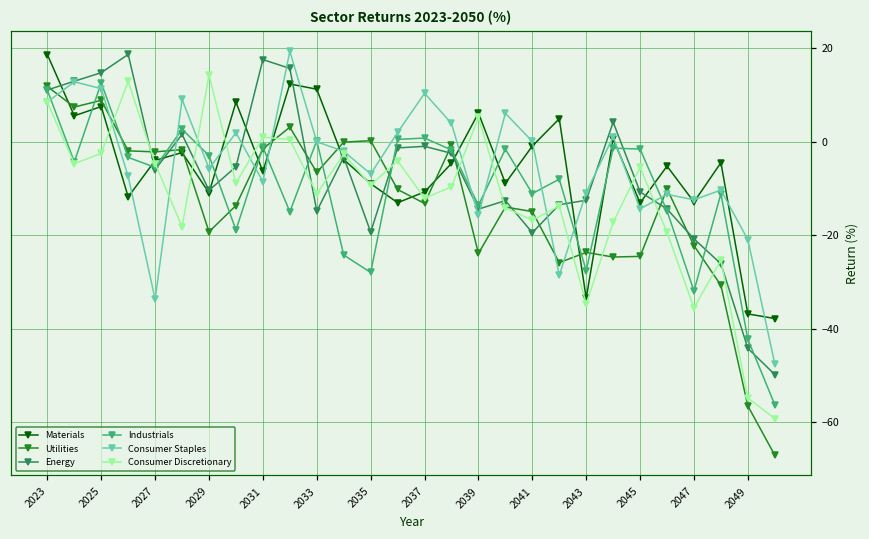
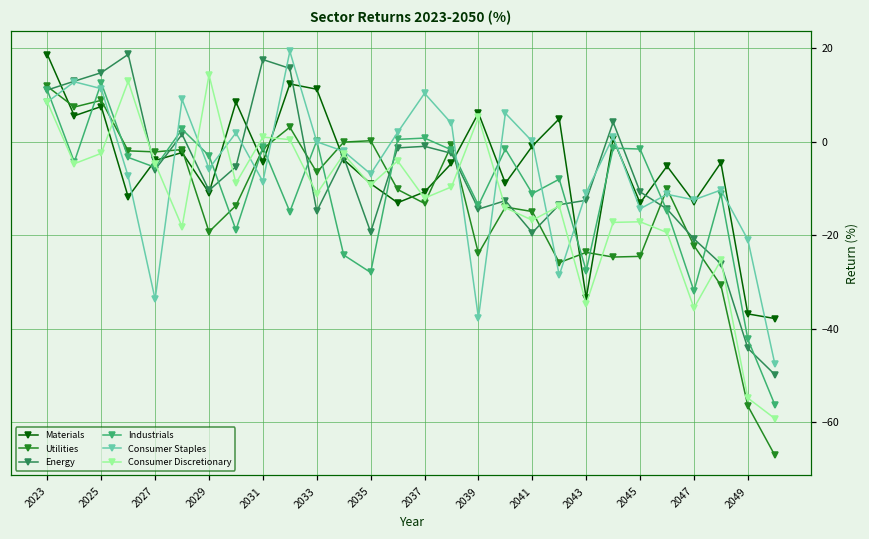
  {
    "Materials": {
      "2023": 19,
      "2025": 8,
      "2027": -4,
-     "2031": -6,
+     "2031": -4,
      "2033": 11,
      "2037": -11,
      "2039": 6,
      "2041": -1,
      "2043": -34,
      "2045": -13,
      "2049": -37
    },
    "Consumer Staples": {
      "2025": 11,
      "2027": -34,
      "2029": -6,
      "2031": -9,
      "2035": -7,
      "2037": 10,
-     "2039": -16,
+     "2039": -38,
      "2041": 0,
      "2043": -11,
      "2045": -14,
      "2049": -21
    },
    "Consumer Discretionary": {
      "2025": -2,
      "2027": -5,
      "2029": 14,
      "2031": 1,
      "2033": -11,
      "2037": -12,
      "2039": 5,
      "2041": -17,
      "2043": -35,
-     "2045": -5,
+     "2045": -17,
      "2047": -36,
      "2049": -55
    }
  }
